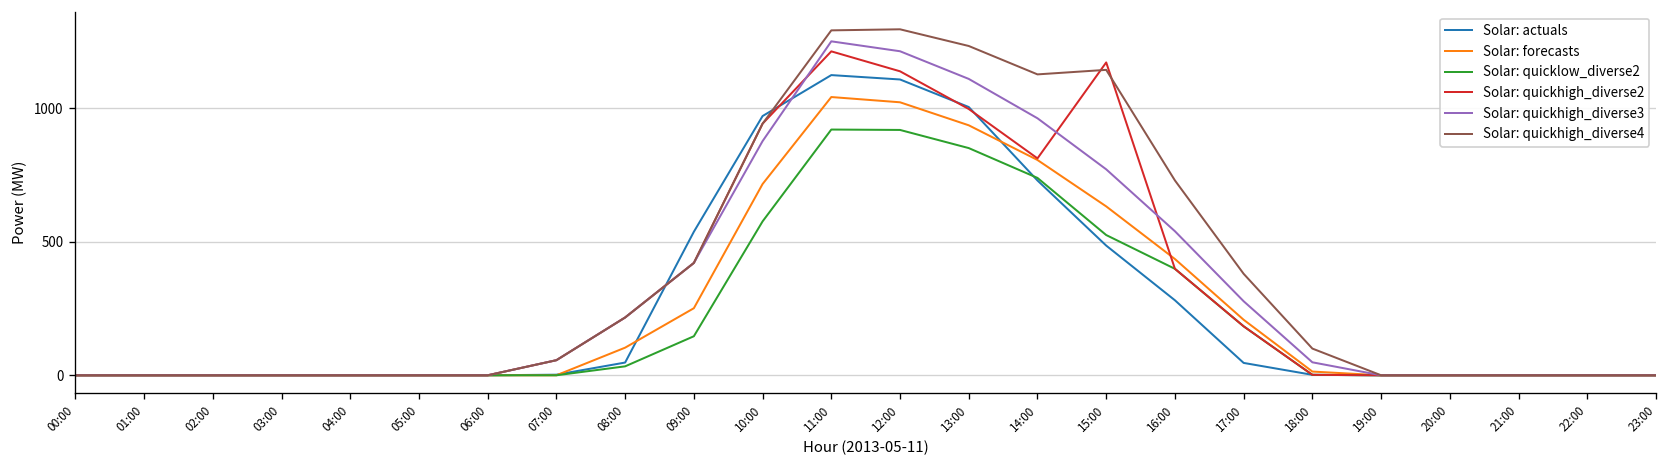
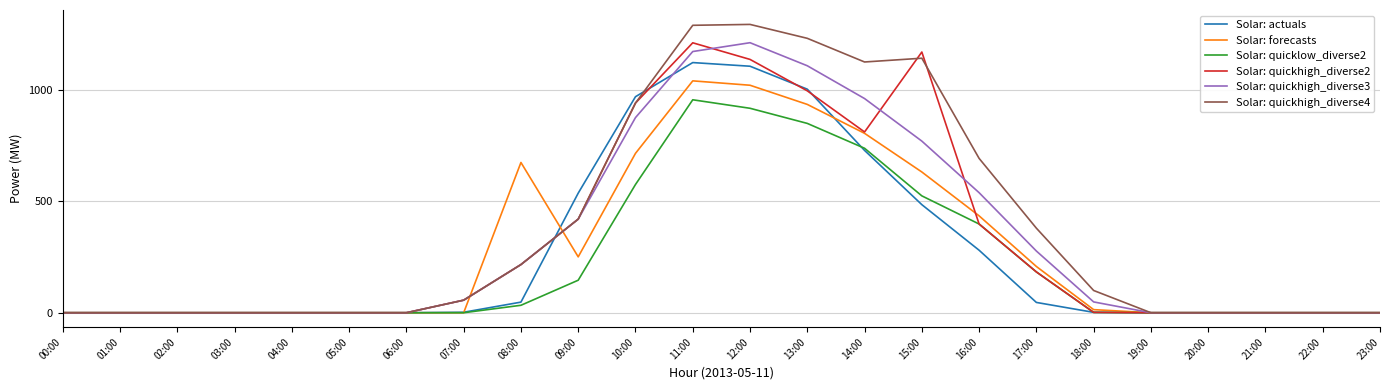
  {
    "Solar: actuals": {
      "08:00": 50,
      "09:00": 540,
      "10:00": 970,
      "11:00": 1120,
      "12:00": 1110,
      "15:00": 490,
      "16:00": 280,
      "17:00": 50
    },
    "Solar: forecasts": {
-     "08:00": 100,
+     "08:00": 680,
      "09:00": 250,
      "10:00": 720,
      "11:00": 1040,
      "12:00": 1020,
      "13:00": 940,
      "15:00": 630,
      "16:00": 440,
      "17:00": 210,
      "18:00": 10
    },
    "Solar: quicklow_diverse2": {
      "08:00": 30,
      "09:00": 150,
      "10:00": 580,
-     "11:00": 920,
+     "11:00": 960,
      "12:00": 920,
      "13:00": 850,
      "15:00": 530
    },
    "Solar: quickhigh_diverse2": {
      "11:00": 1210,
      "12:00": 1140,
      "15:00": 1170
    },
    "Solar: quickhigh_diverse3": {
      "10:00": 880,
-     "11:00": 1250,
+     "11:00": 1170,
      "12:00": 1210,
      "13:00": 1110,
      "14:00": 960,
      "15:00": 770,
      "16:00": 540,
      "17:00": 280,
      "18:00": 50
    },
    "Solar: quickhigh_diverse4": {
      "11:00": 1290,
      "12:00": 1300,
      "13:00": 1230,
      "14:00": 1130,
      "15:00": 1140,
-     "16:00": 730,
+     "16:00": 690,
      "17:00": 380,
      "18:00": 100
    }
  }
